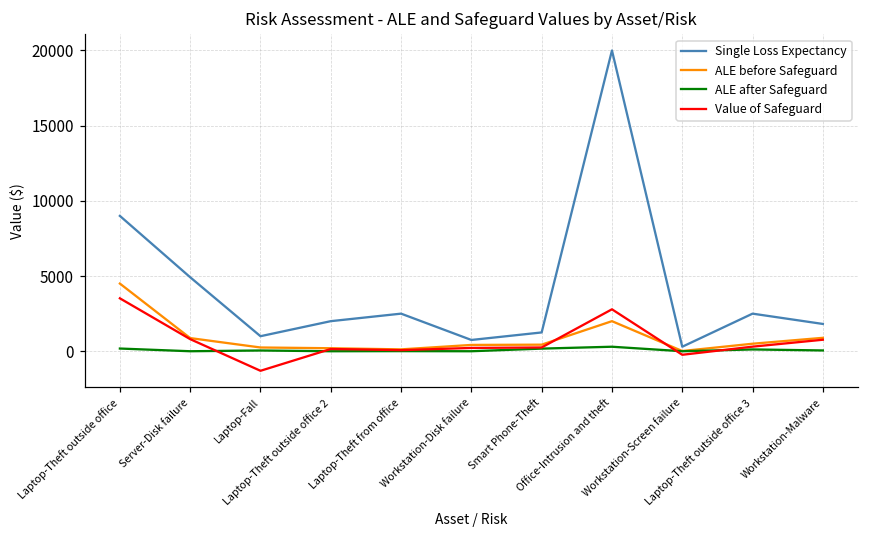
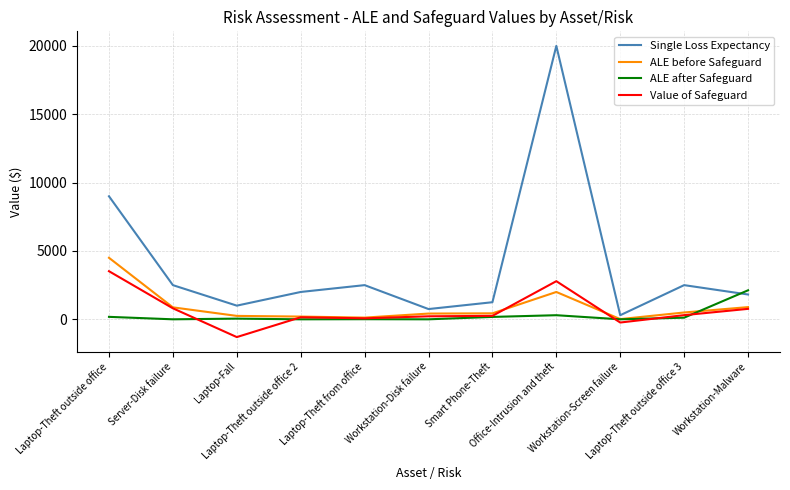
  {
    "Single Loss Expectancy": {
      "Laptop-Theft outside office": 9000,
-     "Server-Disk failure": 4900,
+     "Server-Disk failure": 2500,
      "Laptop-Fall": 1000,
      "Laptop-Theft outside office 2": 2000,
      "Laptop-Theft from office": 2500,
      "Workstation-Disk failure": 800,
      "Smart Phone-Theft": 1300,
      "Office-Intrusion and theft": 20000,
      "Workstation-Screen failure": 300,
      "Laptop-Theft outside office 3": 2500,
      "Workstation-Malware": 1800
    },
    "ALE before Safeguard": {
      "Laptop-Theft outside office": 4500,
      "Laptop-Fall": 300,
      "Workstation-Disk failure": 400,
      "Smart Phone-Theft": 400,
      "Office-Intrusion and theft": 2000,
      "Laptop-Theft outside office 3": 500
    },
    "ALE after Safeguard": {
      "Laptop-Theft outside office": 200,
      "Server-Disk failure": 0,
      "Laptop-Fall": 100,
      "Workstation-Disk failure": 0,
      "Office-Intrusion and theft": 300,
      "Laptop-Theft outside office 3": 100,
-     "Workstation-Malware": 100
+     "Workstation-Malware": 2100
    },
    "Value of Safeguard": {
      "Laptop-Theft outside office": 3500,
      "Laptop-Fall": -1300,
      "Workstation-Disk failure": 200,
      "Office-Intrusion and theft": 2800,
      "Workstation-Screen failure": -200,
      "Laptop-Theft outside office 3": 300
    }
  }
